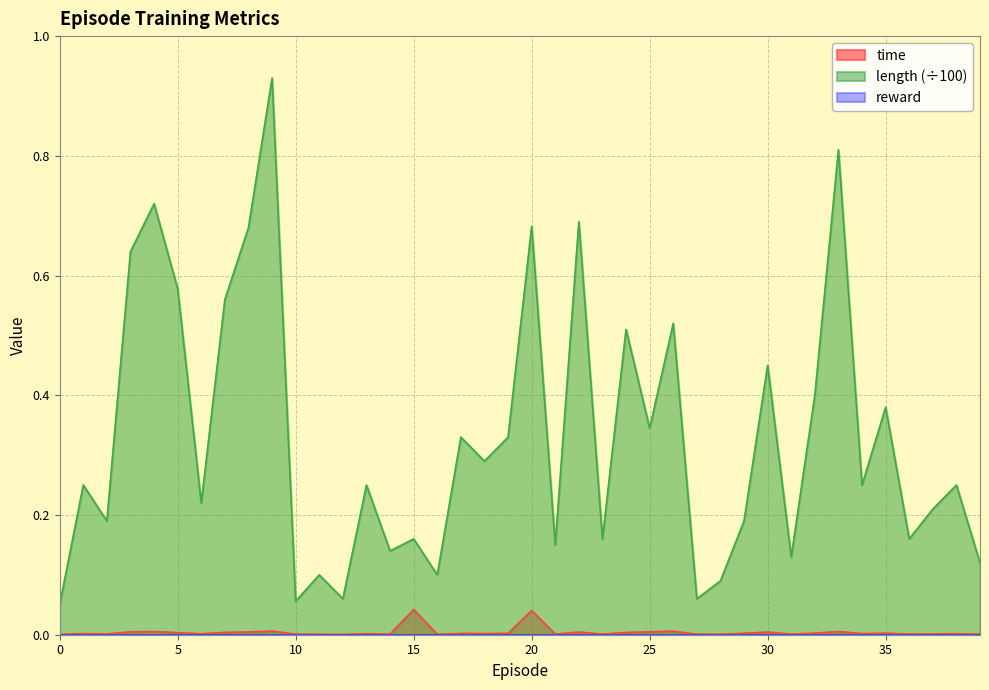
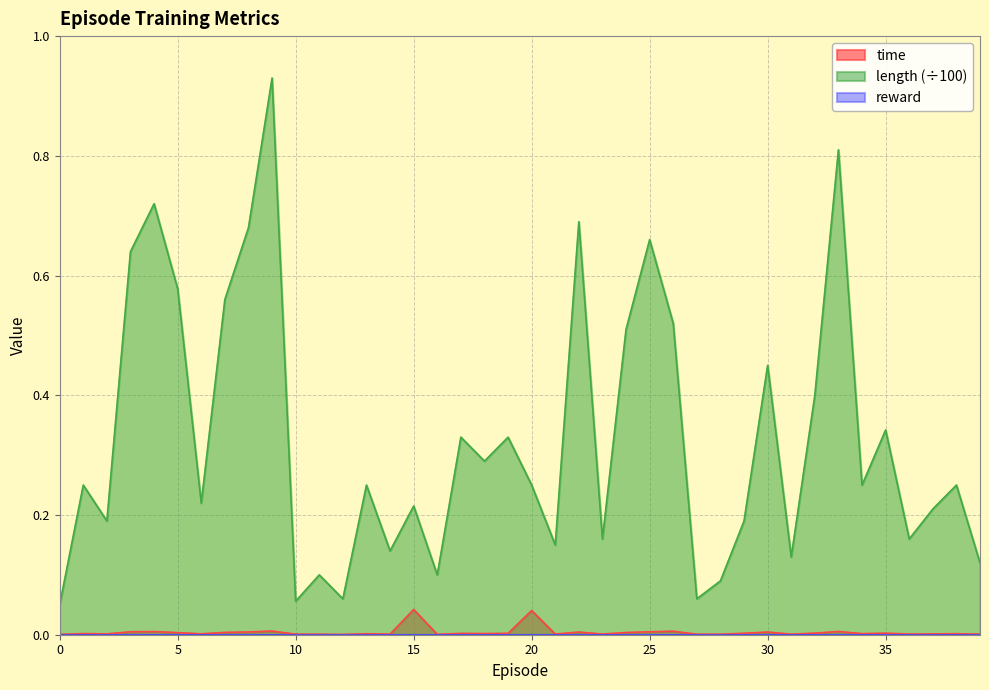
  {
    "time": {
      "15": 0.04,
      "20": 0.04,
      "25": 0.00,
      "30": 0.00
    },
    "length (÷100)": {
      "0": 0.05,
      "5": 0.58,
      "10": 0.06,
-     "15": 0.16,
-     "20": 0.68,
-     "25": 0.35,
+     "15": 0.22,
+     "20": 0.25,
+     "25": 0.66,
      "30": 0.45,
-     "35": 0.38
+     "35": 0.34
    },
    "reward": {
      "15": 0.00,
      "20": 0.00,
      "25": 0.00,
      "30": 0.00
    }
  }
